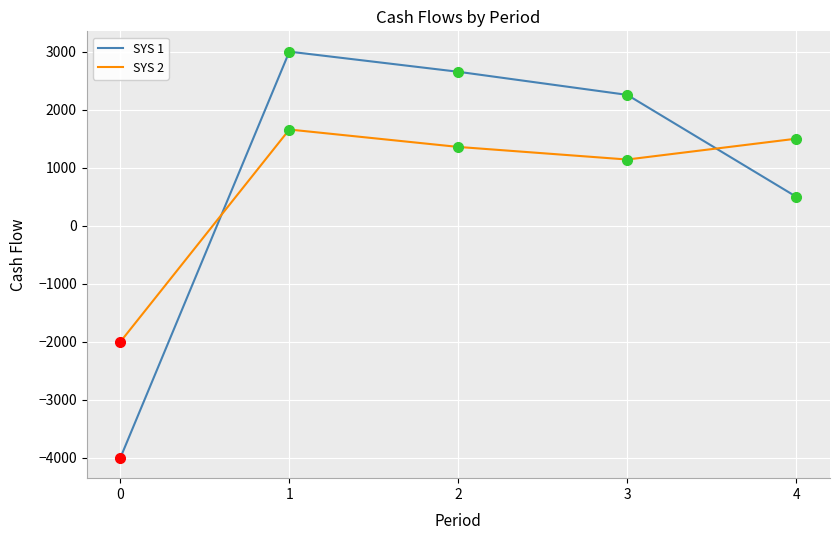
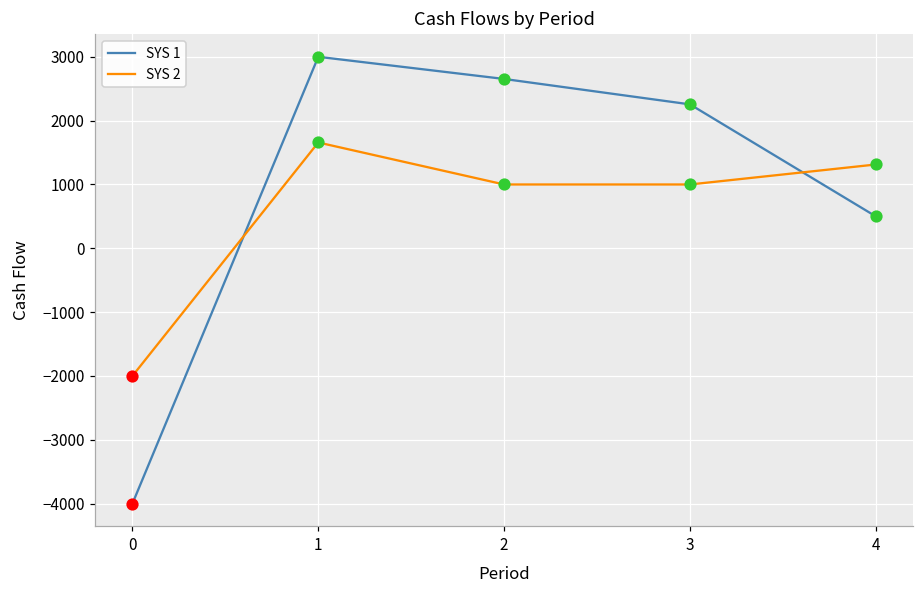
  {
    "SYS 2": {
-     "2": 1400,
-     "3": 1100,
-     "4": 1500
+     "2": 1000,
+     "3": 1000,
+     "4": 1300
    }
  }
